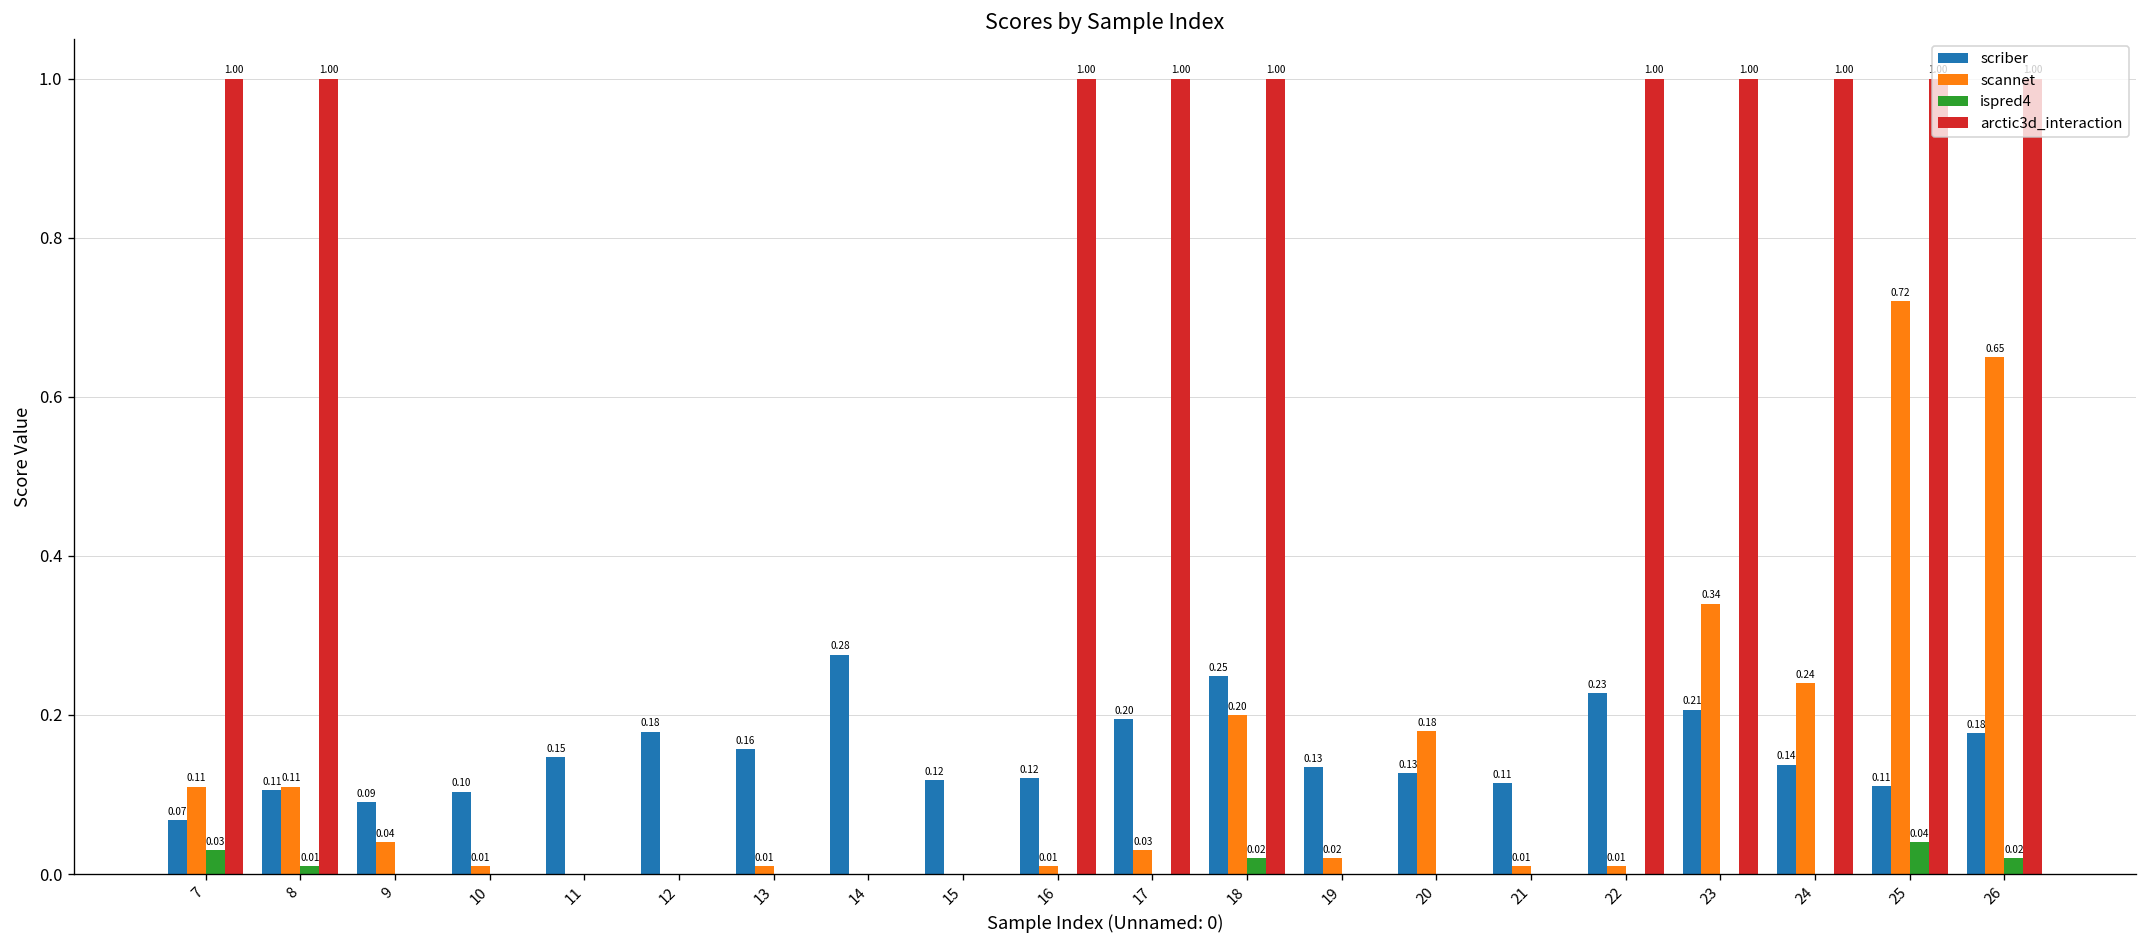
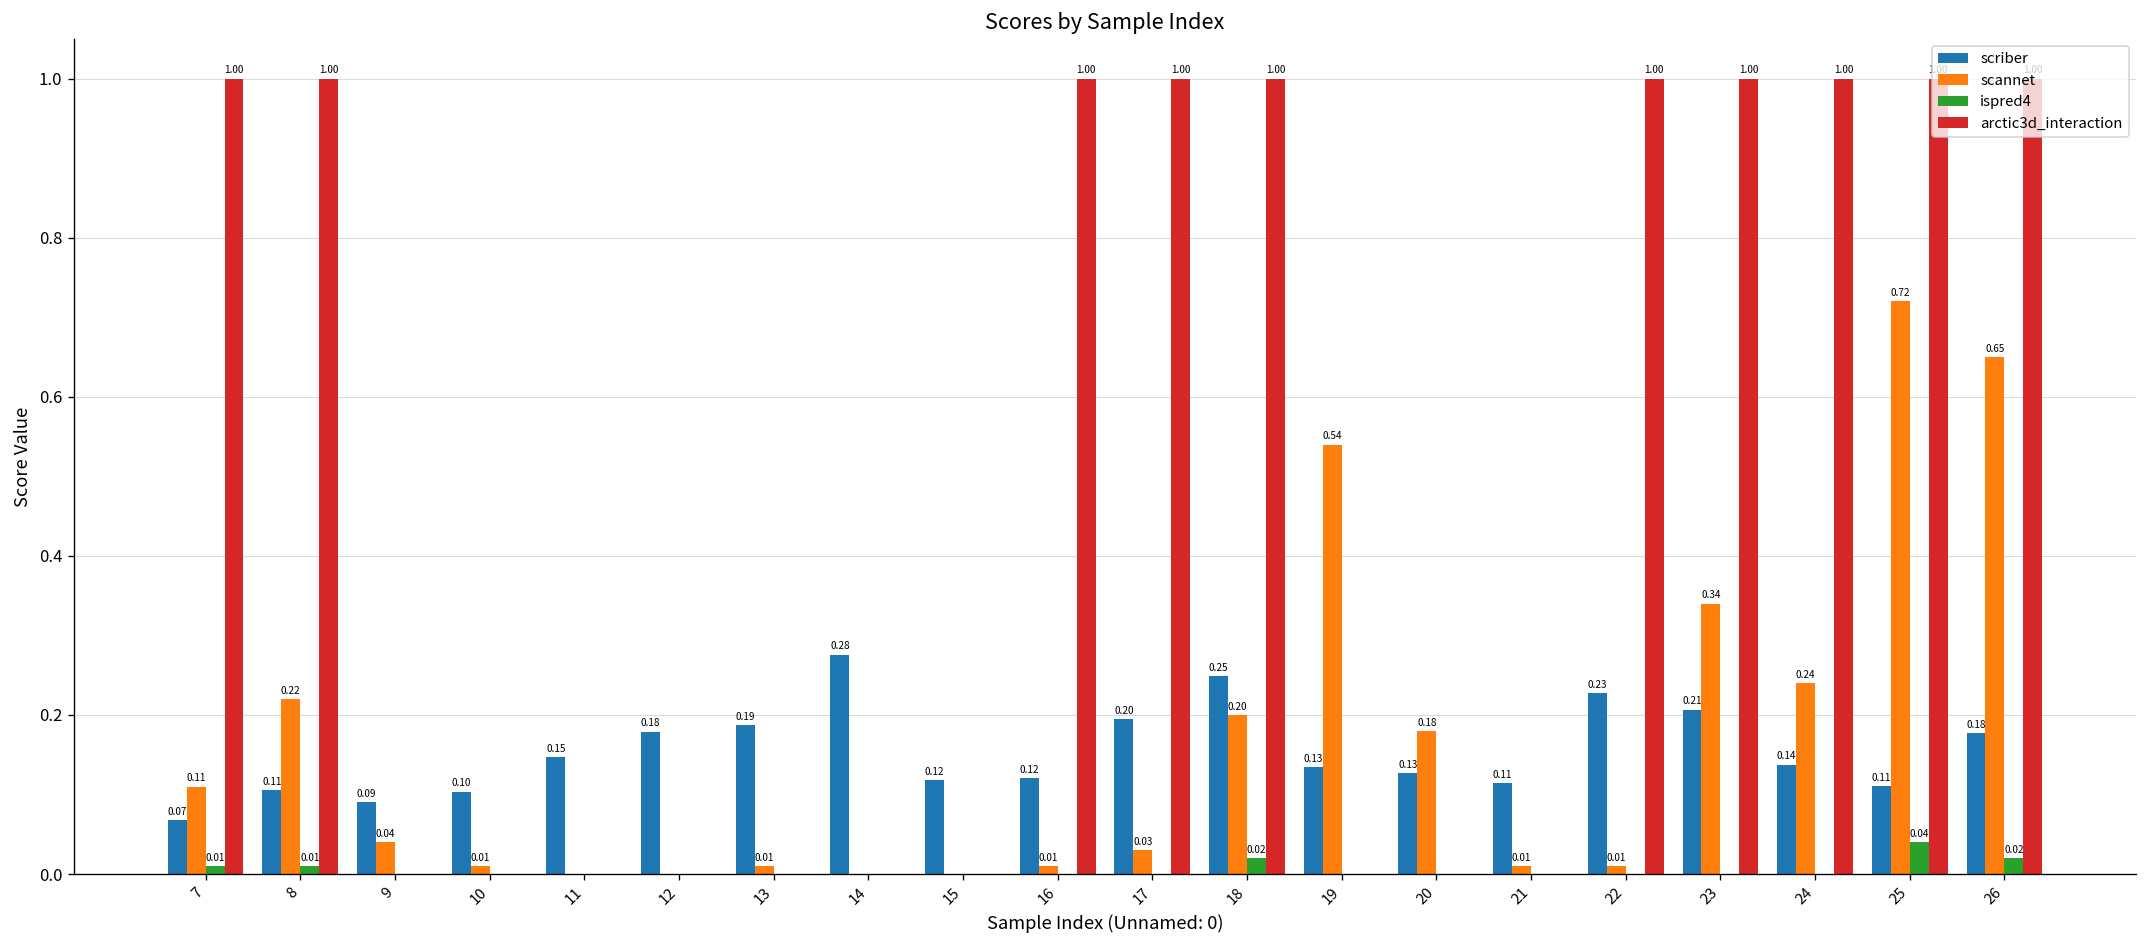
  {
    "scriber": {
      "7": 0.07,
      "8": 0.11,
      "9": 0.09,
      "10": 0.10,
      "11": 0.15,
      "12": 0.18,
-     "13": 0.16,
+     "13": 0.19,
      "14": 0.28,
      "15": 0.12,
      "16": 0.12,
      "17": 0.20,
      "18": 0.25,
      "19": 0.13,
      "20": 0.13,
      "21": 0.11,
      "22": 0.23,
      "23": 0.21,
      "24": 0.14,
      "25": 0.11,
      "26": 0.18
    },
    "scannet": {
      "7": 0.11,
-     "8": 0.11,
+     "8": 0.22,
      "9": 0.04,
      "10": 0.01,
      "13": 0.01,
      "16": 0.01,
      "17": 0.03,
      "18": 0.20,
-     "19": 0.02,
+     "19": 0.54,
      "20": 0.18,
      "21": 0.01,
      "22": 0.01,
      "23": 0.34,
      "24": 0.24,
      "25": 0.72,
      "26": 0.65
    },
    "ispred4": {
-     "7": 0.03,
+     "7": 0.01,
      "8": 0.01,
      "18": 0.02,
      "25": 0.04,
      "26": 0.02
    },
    "arctic3d_interaction": {
      "7": 1.00,
      "8": 1.00,
      "16": 1.00,
      "17": 1.00,
      "18": 1.00,
      "22": 1.00,
      "23": 1.00,
      "24": 1.00
    }
  }
